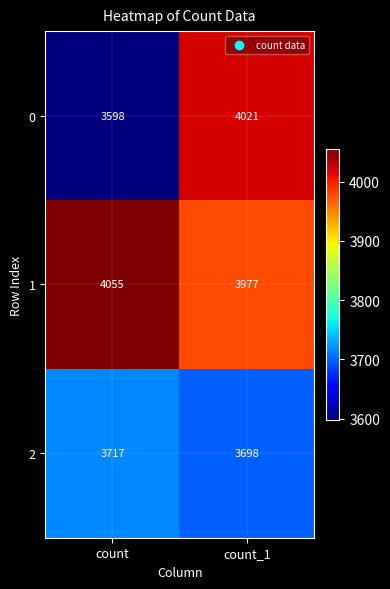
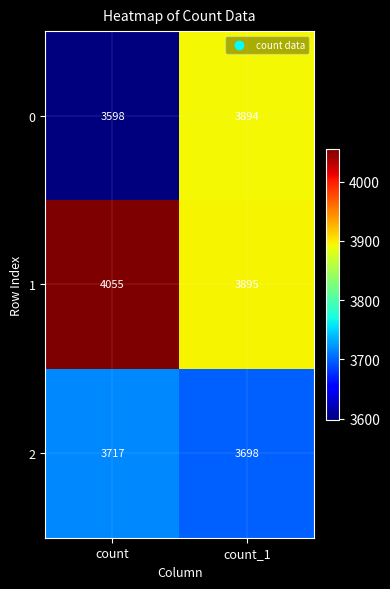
  {
    "0": {
      "count": 3598,
-     "count_1": 4021
+     "count_1": 3894
    },
    "1": {
      "count": 4055,
-     "count_1": 3977
+     "count_1": 3895
    },
    "2": {
      "count": 3717,
      "count_1": 3698
    }
  }
